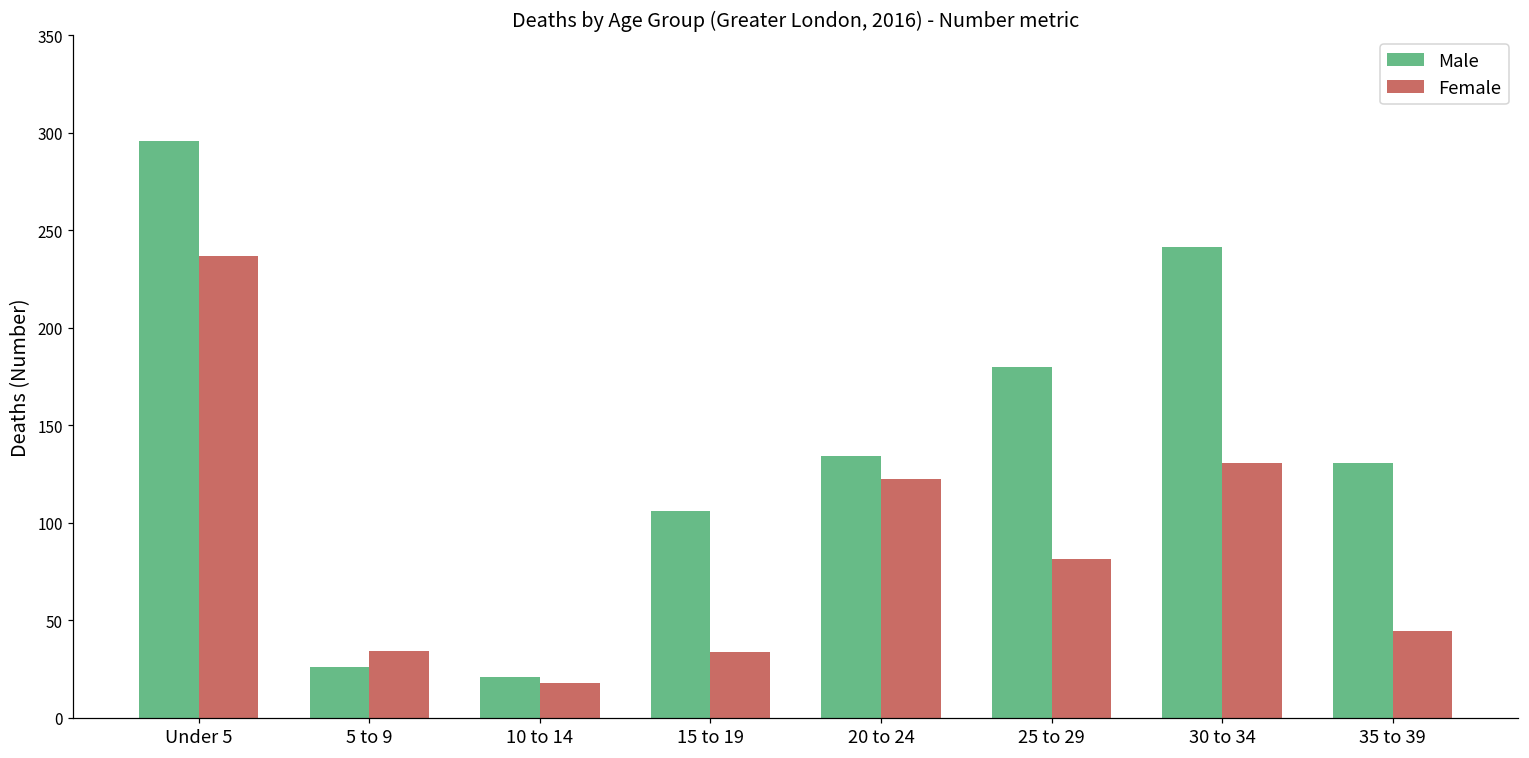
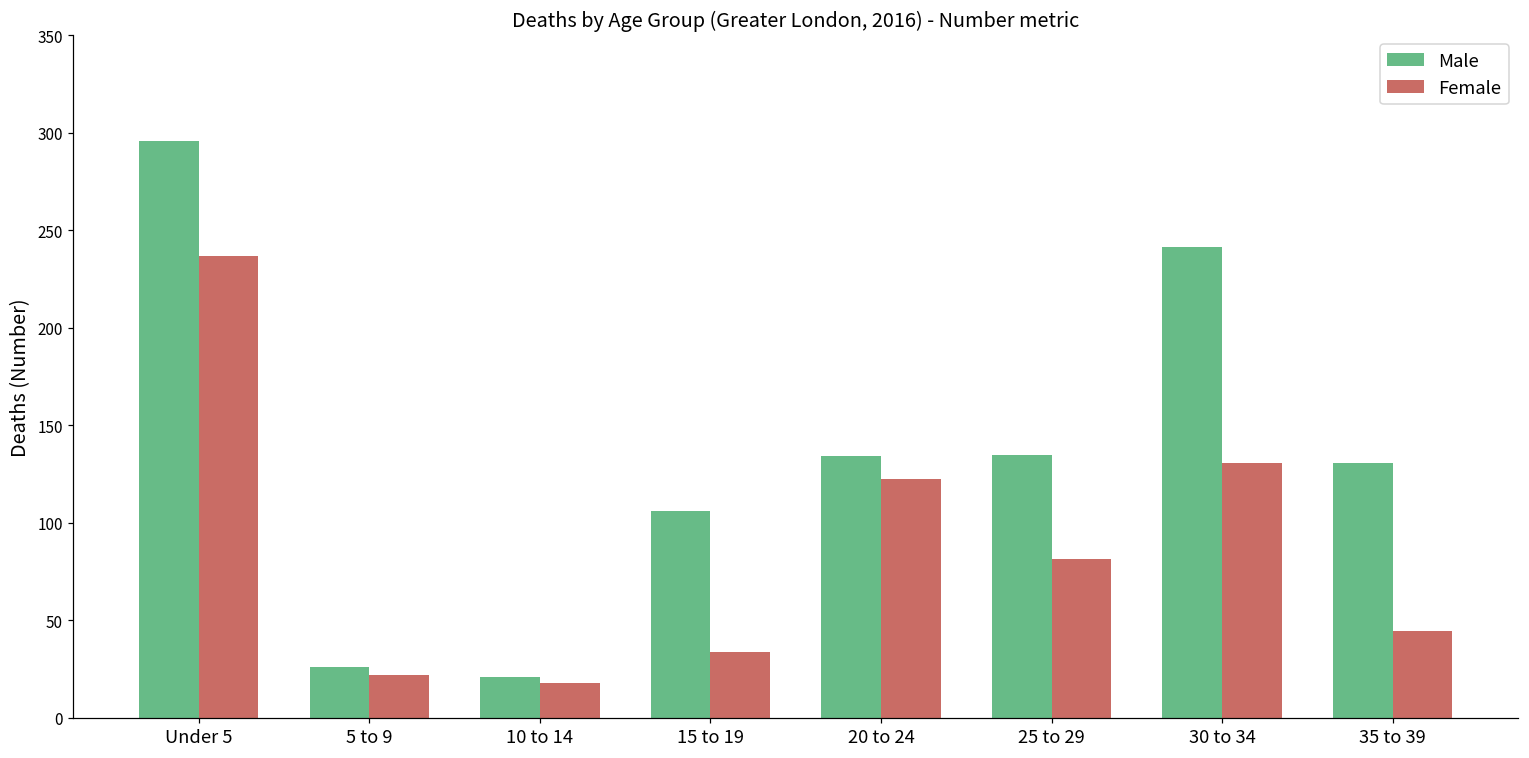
  {
    "Male": {
      "Under 5": 296,
      "5 to 9": 26,
      "10 to 14": 21,
      "15 to 19": 106,
      "20 to 24": 134,
-     "25 to 29": 180,
+     "25 to 29": 135,
      "30 to 34": 242,
      "35 to 39": 130
    },
    "Female": {
      "Under 5": 237,
-     "5 to 9": 34,
+     "5 to 9": 22,
      "10 to 14": 18,
      "15 to 19": 34,
      "20 to 24": 122,
      "25 to 29": 81,
      "30 to 34": 130,
      "35 to 39": 44
    }
  }
